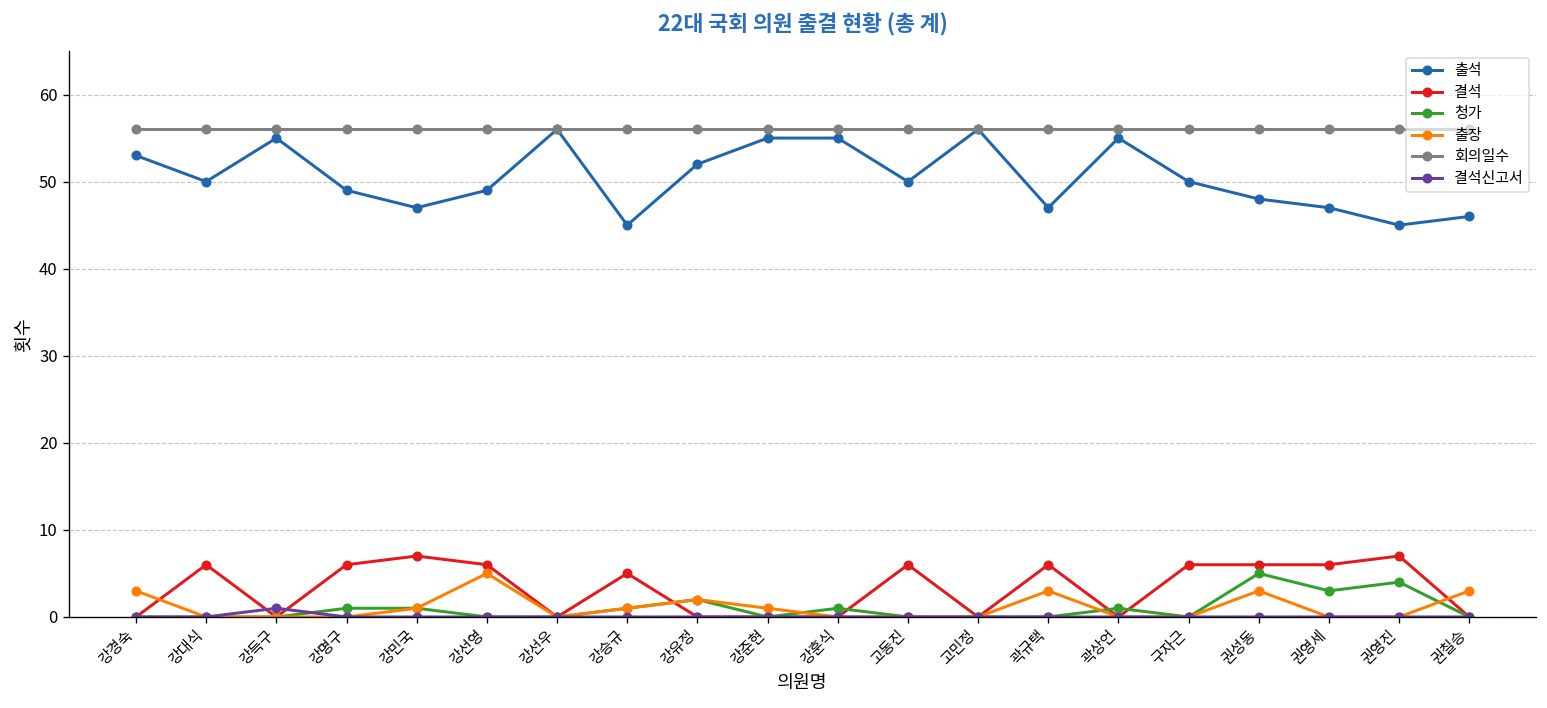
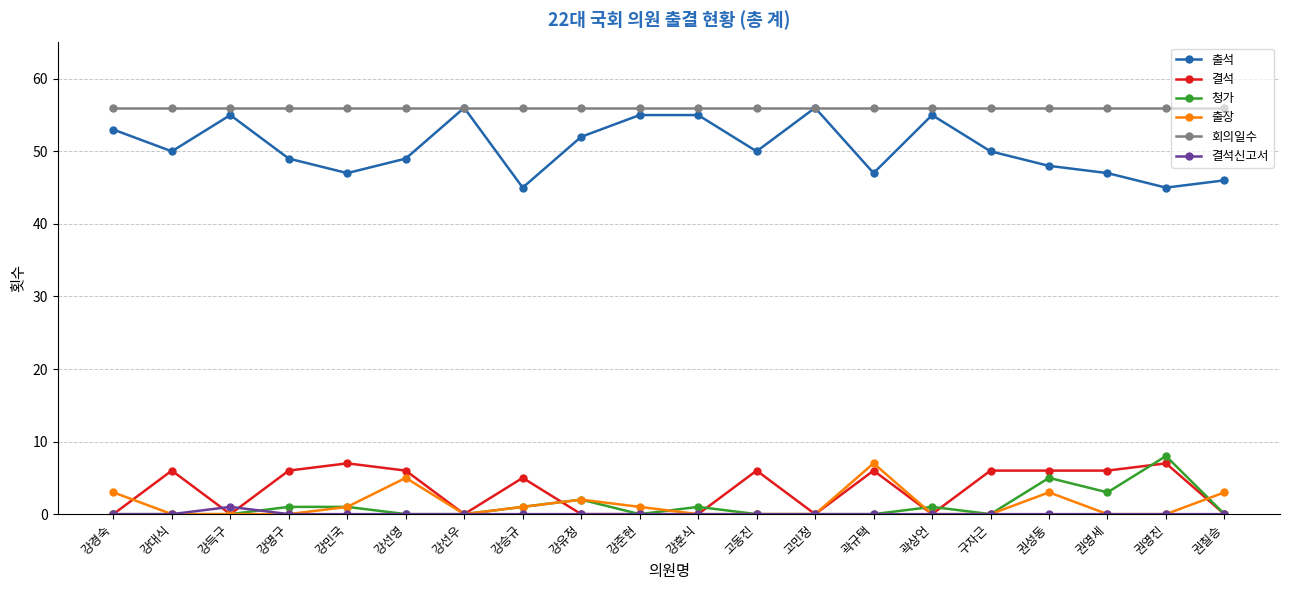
  {
    "출석": {
      "강경숙": 53,
      "강대식": 50,
      "강득구": 55,
      "강명구": 49,
      "강민국": 47,
      "강선영": 49,
      "강승규": 45,
      "강유정": 52,
      "강준현": 55,
      "강훈식": 55,
      "고동진": 50,
      "곽규택": 47,
      "곽상언": 55,
      "구자근": 50,
      "권성동": 48,
      "권영세": 47,
      "권영진": 45,
      "권칠승": 46
    },
    "결석": {
      "강대식": 6,
      "강명구": 6,
      "강민국": 7,
      "강선영": 6,
      "강승규": 5,
      "고동진": 6,
      "곽규택": 6,
      "구자근": 6,
      "권성동": 6,
      "권영세": 6,
      "권영진": 7
    },
    "청가": {
      "강명구": 1,
      "강훈식": 1,
      "곽상언": 1,
      "권성동": 5,
      "권영세": 3,
-     "권영진": 4
+     "권영진": 8
    },
    "출장": {
      "강경숙": 3,
      "강선영": 5,
      "강준현": 1,
-     "곽규택": 3,
+     "곽규택": 7,
      "권성동": 3,
      "권칠승": 3
    },
    "회의일수": {
      "강경숙": 56,
      "강대식": 56,
      "강득구": 56,
      "강명구": 56,
      "강민국": 56,
      "강선영": 56,
      "강승규": 56,
      "강유정": 56,
      "강준현": 56,
      "강훈식": 56,
      "고동진": 56,
      "곽규택": 56,
      "곽상언": 56,
      "구자근": 56,
      "권성동": 56,
      "권영세": 56,
      "권영진": 56
    },
    "결석신고서": {
      "강득구": 1,
      "강민국": 0,
      "강승규": 0,
      "권성동": 0
    }
  }
